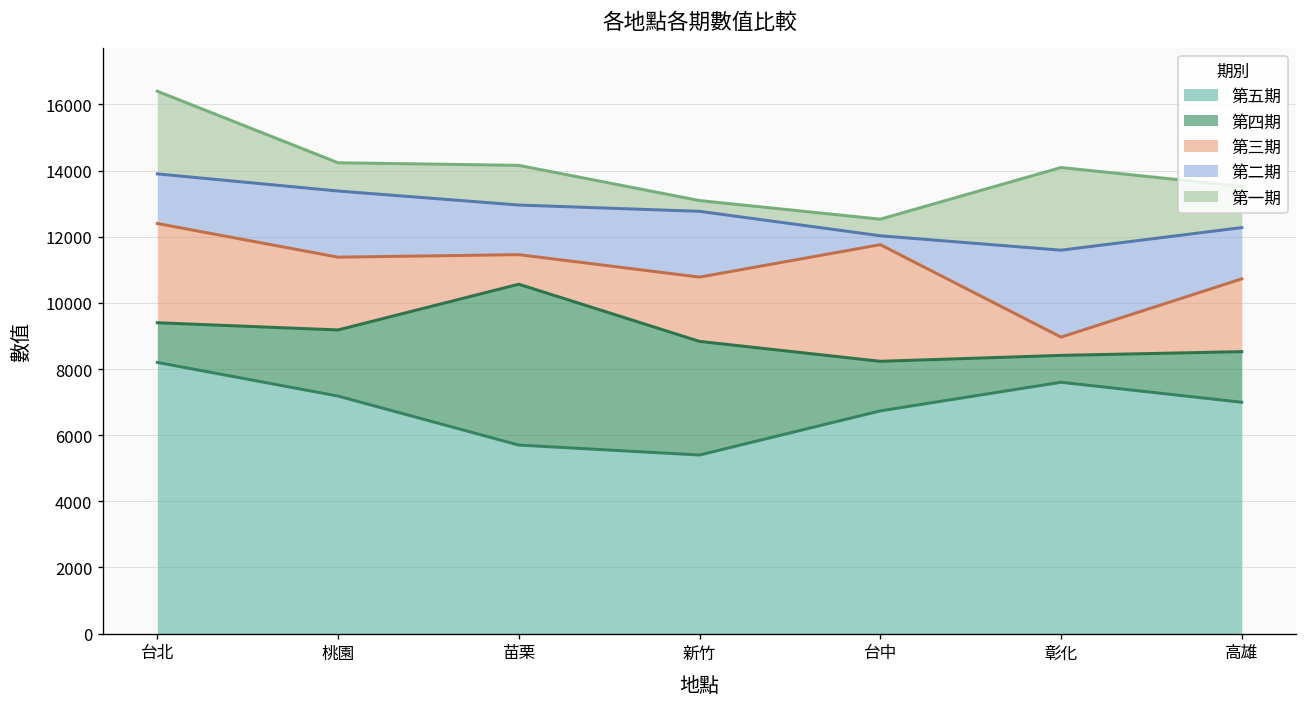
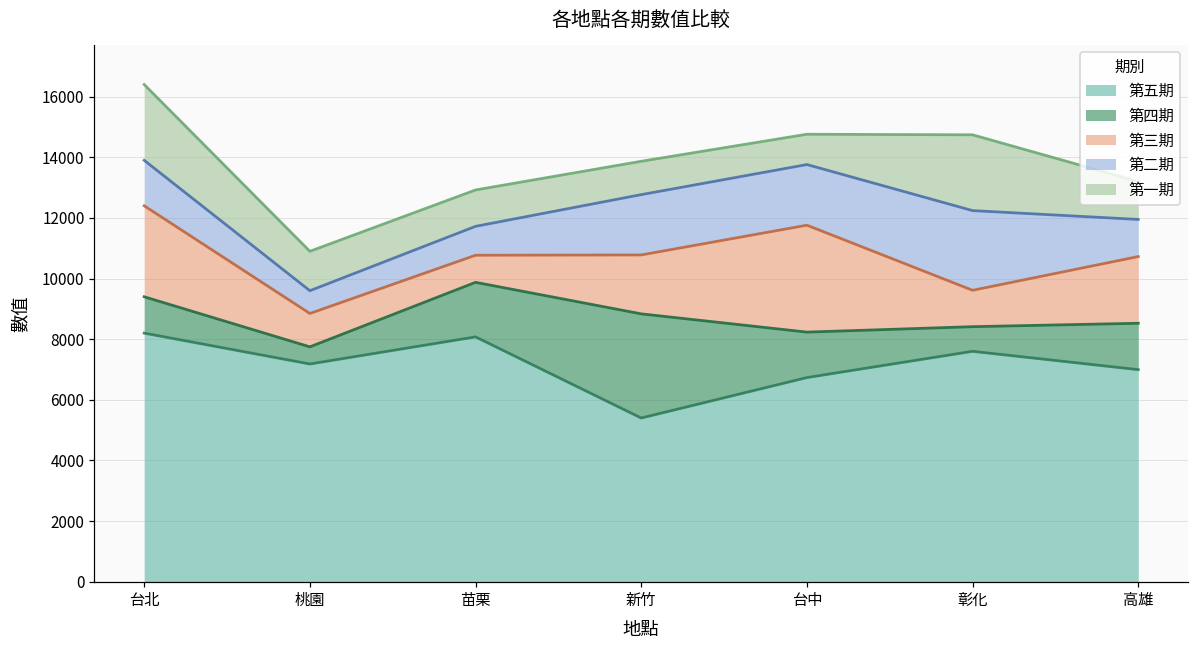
  {
    "第五期": {
      "台北": 8200,
      "桃園": 7200,
-     "苗栗": 5700,
+     "苗栗": 8100,
      "新竹": 5400,
      "台中": 6700,
      "彰化": 7600,
      "高雄": 7000
    },
    "第四期": {
      "台北": 1200,
-     "桃園": 2000,
-     "苗栗": 4900,
+     "桃園": 600,
+     "苗栗": 1800,
      "新竹": 3400,
      "台中": 1500,
      "彰化": 800,
      "高雄": 1500
    },
    "第三期": {
      "台北": 3000,
-     "桃園": 2200,
+     "桃園": 1100,
      "苗栗": 900,
      "新竹": 1900,
      "台中": 3500,
-     "彰化": 600,
+     "彰化": 1200,
      "高雄": 2200
    },
    "第二期": {
      "台北": 1500,
-     "桃園": 2000,
-     "苗栗": 1500,
+     "桃園": 800,
+     "苗栗": 1000,
      "新竹": 2000,
-     "台中": 300,
+     "台中": 2000,
      "彰化": 2600,
-     "高雄": 1600
+     "高雄": 1200
    },
    "第一期": {
      "台北": 2500,
-     "桃園": 900,
+     "桃園": 1300,
      "苗栗": 1200,
-     "新竹": 300,
-     "台中": 500,
+     "新竹": 1100,
+     "台中": 1000,
      "彰化": 2500
    }
  }
